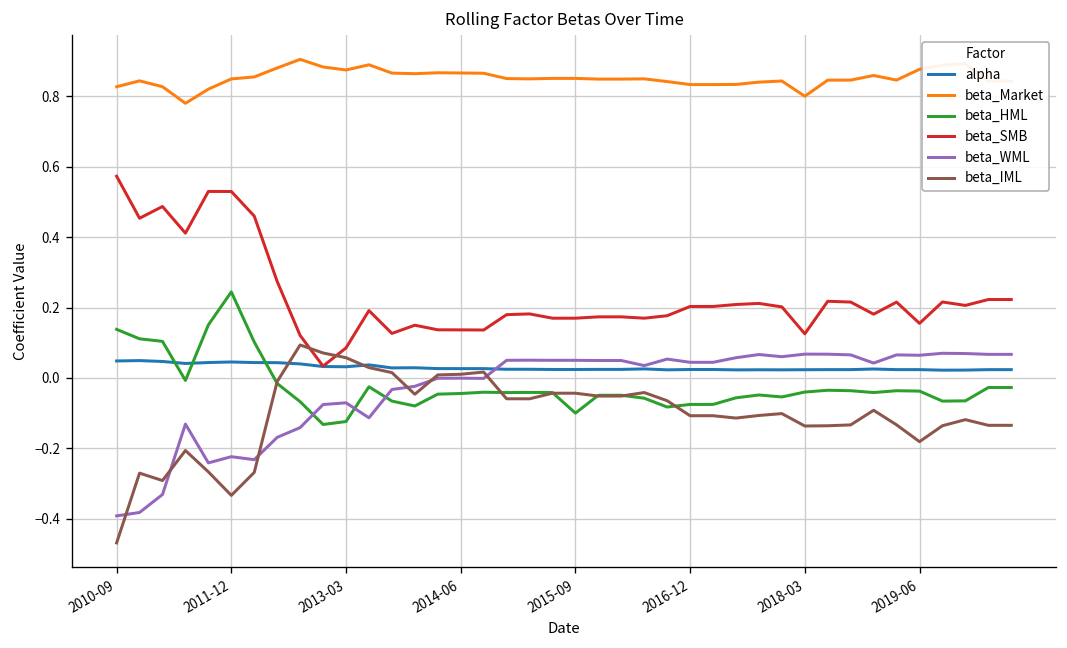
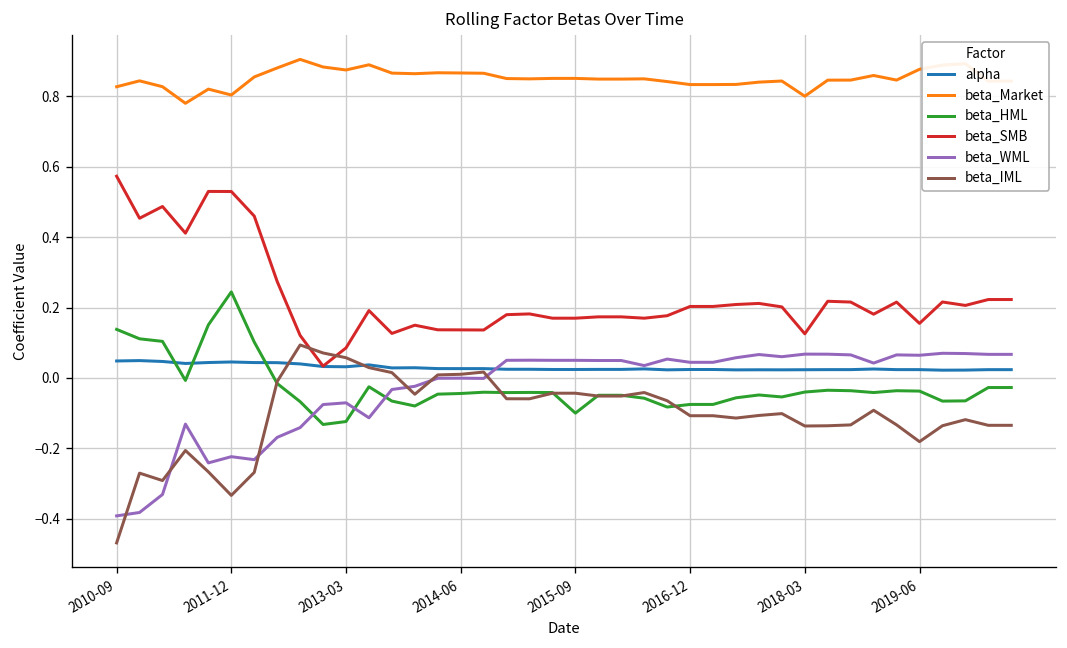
  {
    "alpha": {
      "2010-09": 0.05,
      "2011-12": 0.05,
      "2013-03": 0.03,
      "2014-06": 0.03,
      "2015-09": 0.02,
      "2016-12": 0.02,
      "2018-03": 0.02,
      "2019-06": 0.02
    },
    "beta_Market": {
      "2010-09": 0.83,
-     "2011-12": 0.85,
+     "2011-12": 0.80,
      "2013-03": 0.87,
      "2014-06": 0.87,
      "2015-09": 0.85,
      "2016-12": 0.83,
      "2018-03": 0.80,
      "2019-06": 0.88
    },
    "beta_HML": {
      "2010-09": 0.14,
      "2011-12": 0.24,
      "2013-03": -0.12,
      "2014-06": -0.04,
      "2015-09": -0.10,
      "2016-12": -0.08,
      "2018-03": -0.04,
      "2019-06": -0.04
    },
    "beta_SMB": {
      "2010-09": 0.57,
      "2011-12": 0.53,
      "2013-03": 0.09,
      "2014-06": 0.14,
      "2015-09": 0.17,
      "2016-12": 0.20,
      "2018-03": 0.13,
      "2019-06": 0.15
    },
    "beta_WML": {
      "2010-09": -0.39,
      "2011-12": -0.22,
      "2013-03": -0.07,
      "2014-06": 0.00,
      "2015-09": 0.05,
      "2016-12": 0.04,
      "2018-03": 0.07,
      "2019-06": 0.06
    },
    "beta_IML": {
      "2010-09": -0.47,
      "2011-12": -0.33,
      "2013-03": 0.06,
      "2014-06": 0.01,
      "2015-09": -0.04,
      "2016-12": -0.11,
      "2018-03": -0.14,
      "2019-06": -0.18
    }
  }
